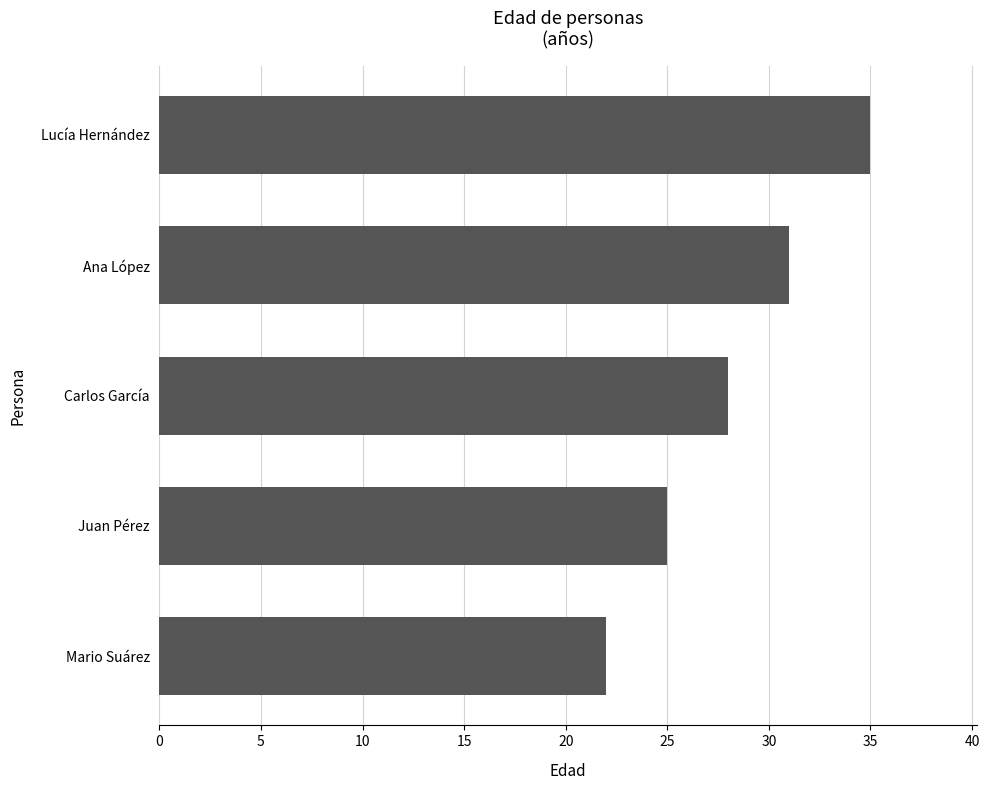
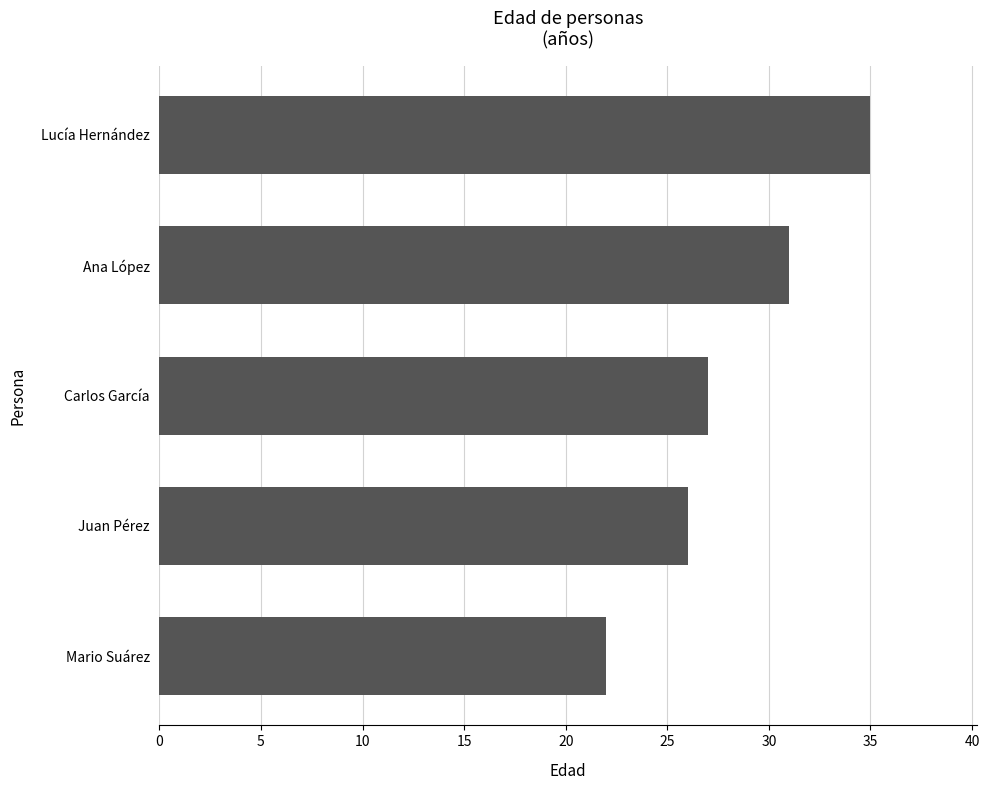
  {
    "Lucía Hernández": 35,
    "Ana López": 31,
-   "Carlos García": 28,
-   "Juan Pérez": 25,
+   "Carlos García": 27,
+   "Juan Pérez": 26,
    "Mario Suárez": 22
  }
